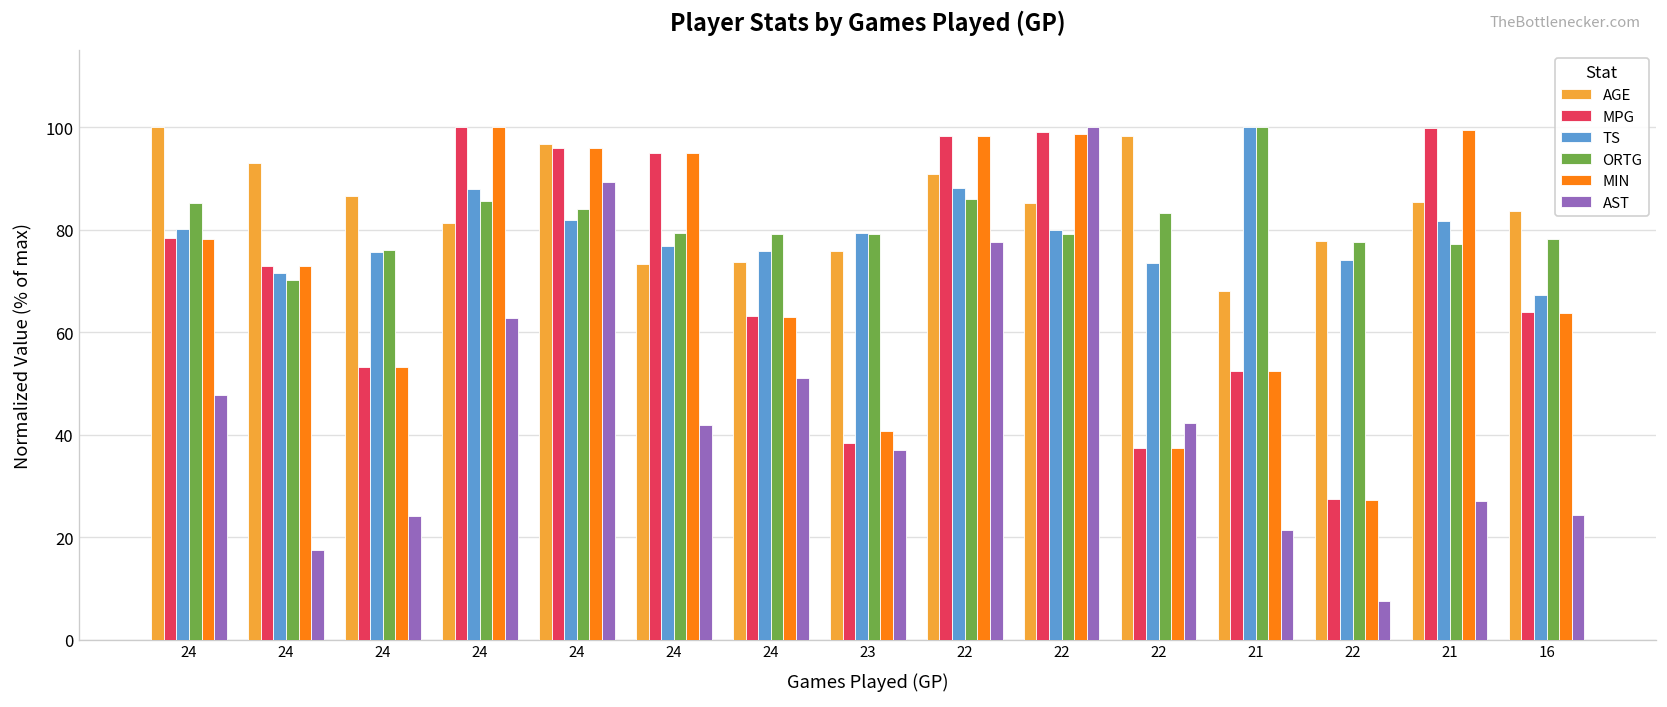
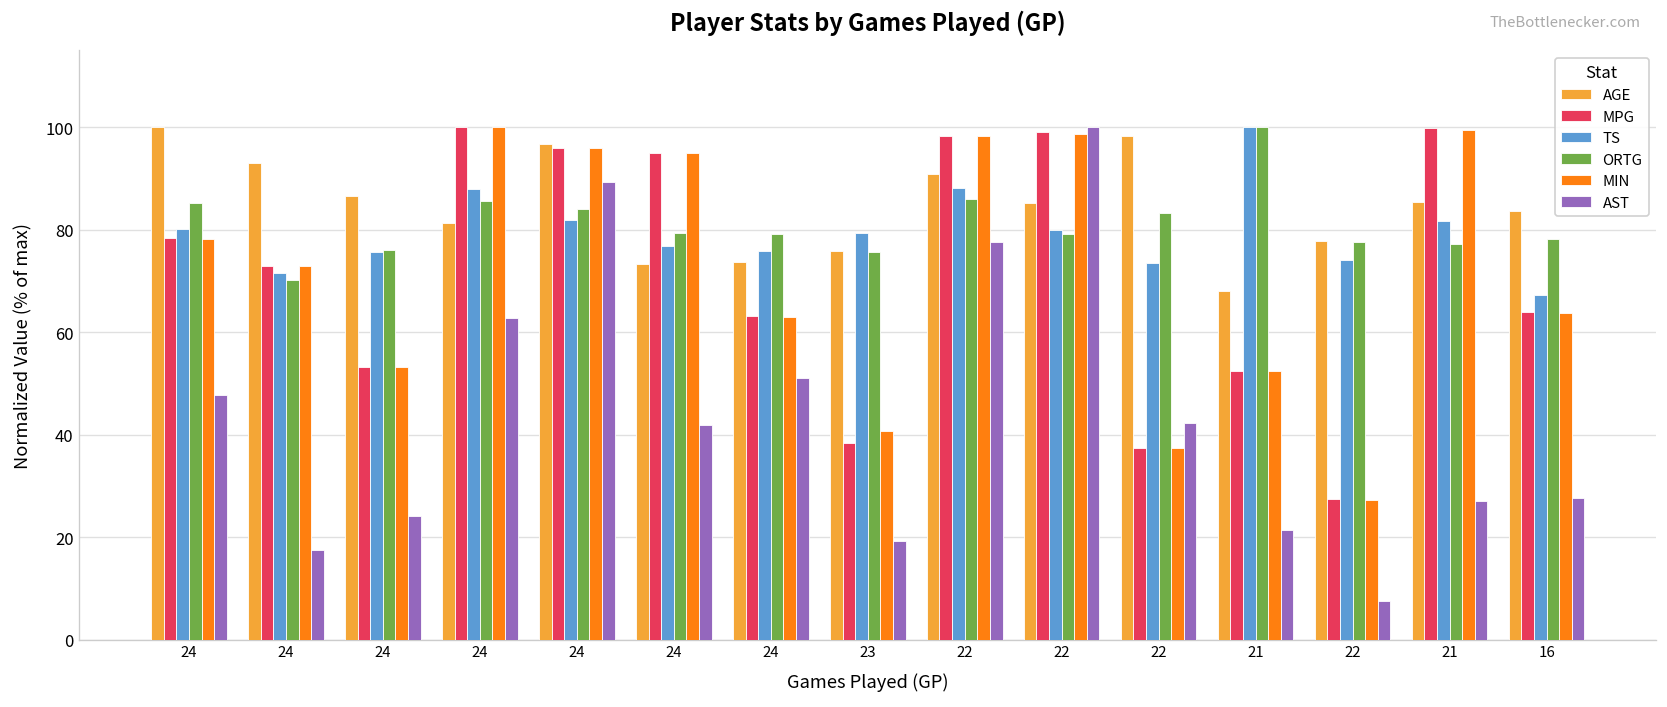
  {
    "MPG": {
      "23": 38,
      "16": 64
    },
    "TS": {
      "23": 79,
      "16": 67
    },
    "ORTG": {
-     "23": 79,
+     "23": 76,
      "16": 78
    },
    "AST": {
-     "23": 37,
-     "16": 24
+     "23": 19,
+     "16": 28
    }
  }
